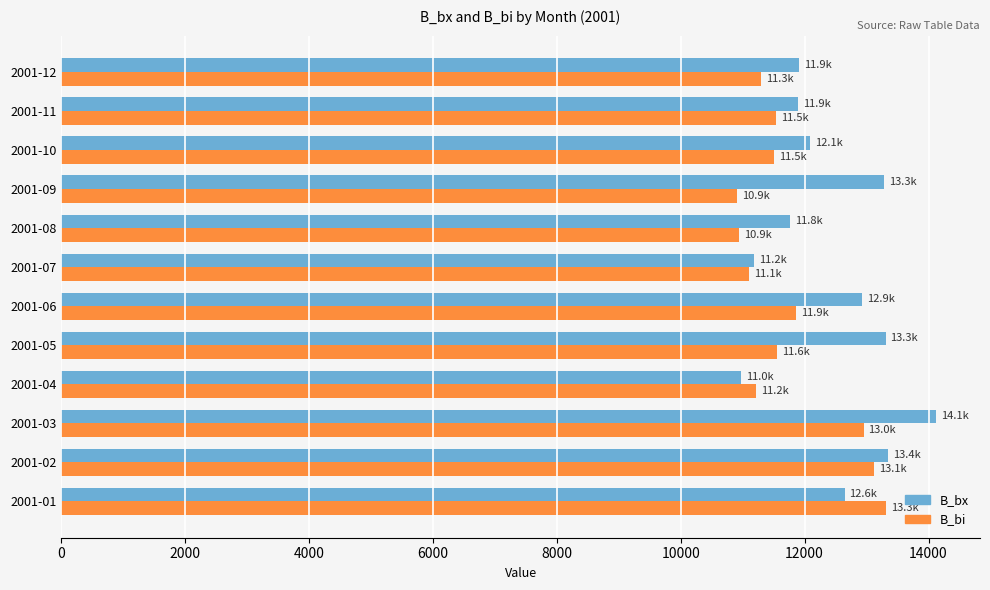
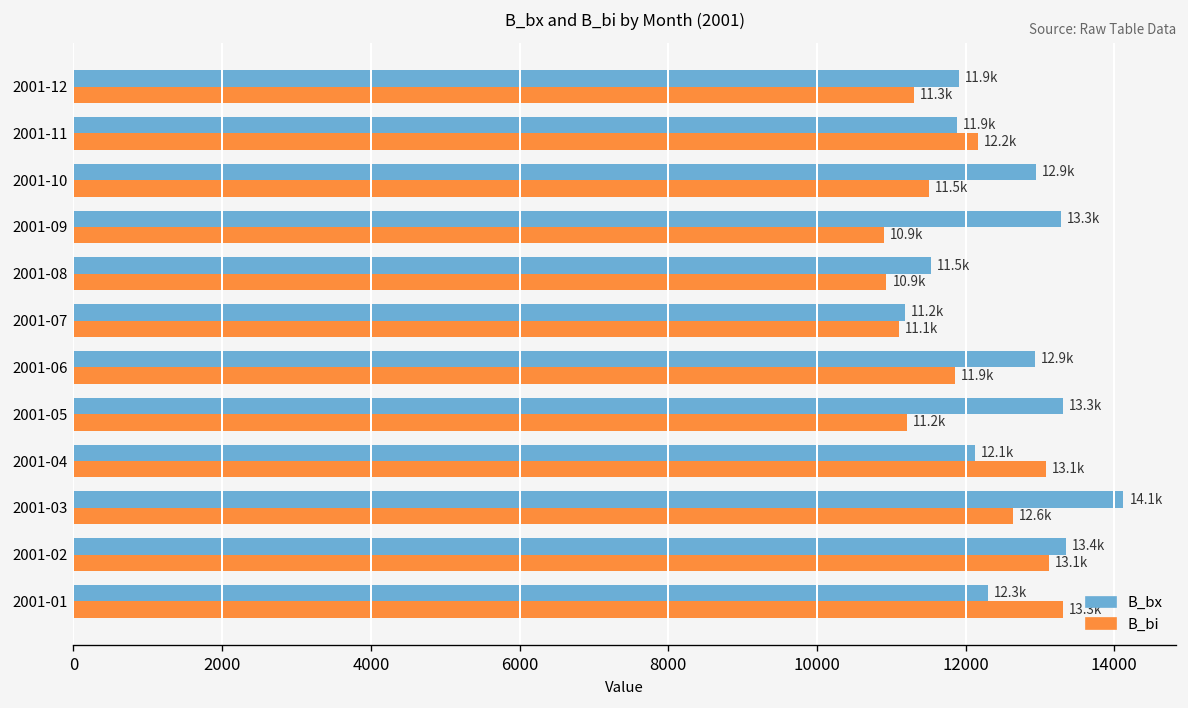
  {
    "B_bx": {
      "2001-12": "11.9k",
      "2001-11": "11.9k",
-     "2001-10": "12.1k",
+     "2001-10": "12.9k",
      "2001-09": "13.3k",
-     "2001-08": "11.8k",
+     "2001-08": "11.5k",
      "2001-07": "11.2k",
      "2001-06": "12.9k",
      "2001-05": "13.3k",
-     "2001-04": "11.0k",
+     "2001-04": "12.1k",
      "2001-03": "14.1k",
      "2001-02": "13.4k",
-     "2001-01": "12.6k"
+     "2001-01": "12.3k"
    },
    "B_bi": {
      "2001-12": "11.3k",
-     "2001-11": "11.5k",
+     "2001-11": "12.2k",
      "2001-10": "11.5k",
      "2001-09": "10.9k",
      "2001-08": "10.9k",
      "2001-07": "11.1k",
      "2001-06": "11.9k",
-     "2001-05": "11.6k",
-     "2001-04": "11.2k",
-     "2001-03": "13.0k",
+     "2001-05": "11.2k",
+     "2001-04": "13.1k",
+     "2001-03": "12.6k",
      "2001-02": "13.1k",
      "2001-01": "13.3k"
    }
  }
